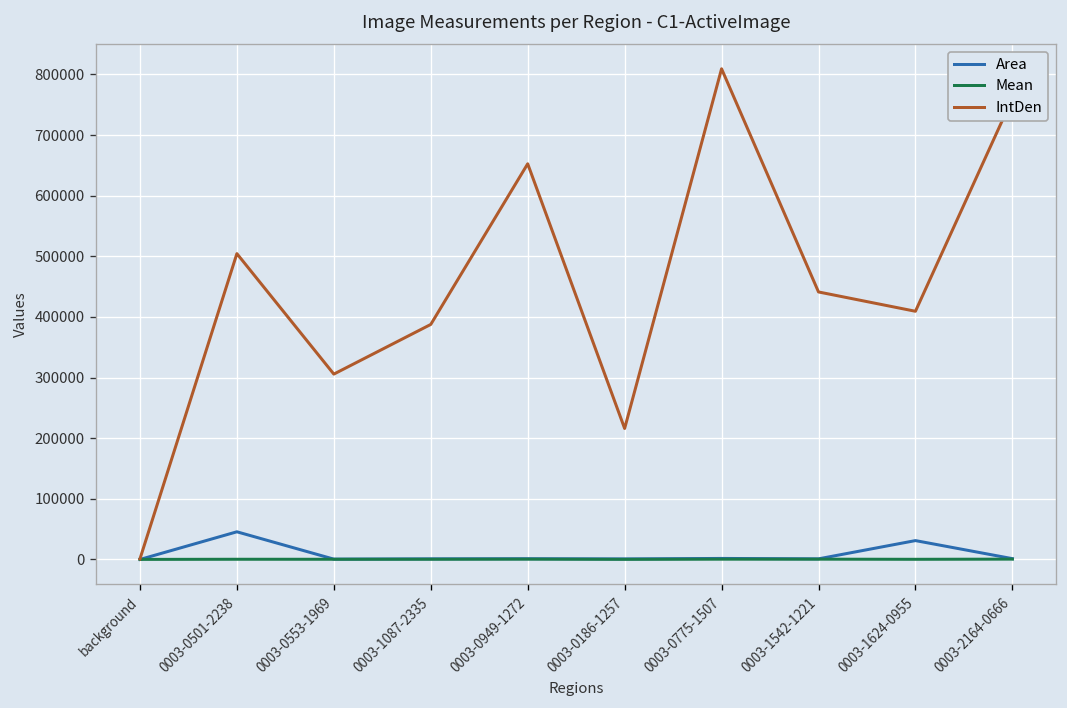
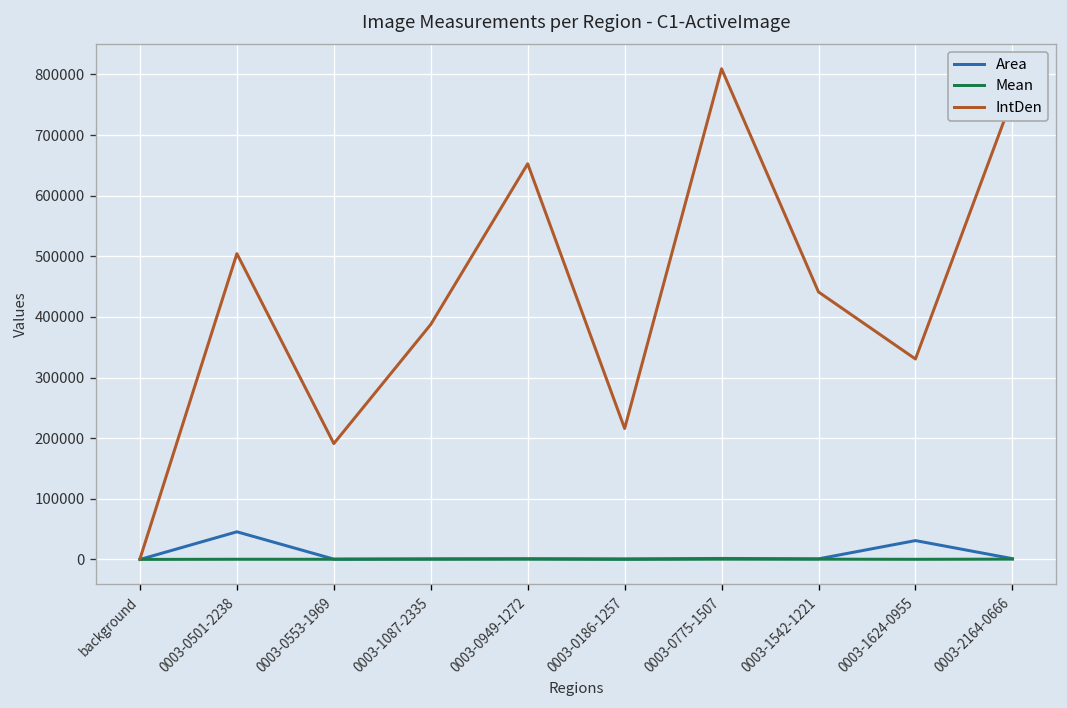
  {
    "Area": {
      "0003-0501-2238": 50000,
      "0003-1624-0955": 30000
    },
    "Mean": {
      "0003-0501-2238": 0,
      "0003-1624-0955": 0
    },
    "IntDen": {
      "0003-0501-2238": 500000,
-     "0003-0553-1969": 310000,
+     "0003-0553-1969": 190000,
      "0003-1087-2335": 390000,
      "0003-0949-1272": 650000,
      "0003-0186-1257": 220000,
      "0003-0775-1507": 810000,
      "0003-1542-1221": 440000,
-     "0003-1624-0955": 410000
+     "0003-1624-0955": 330000
    }
  }
